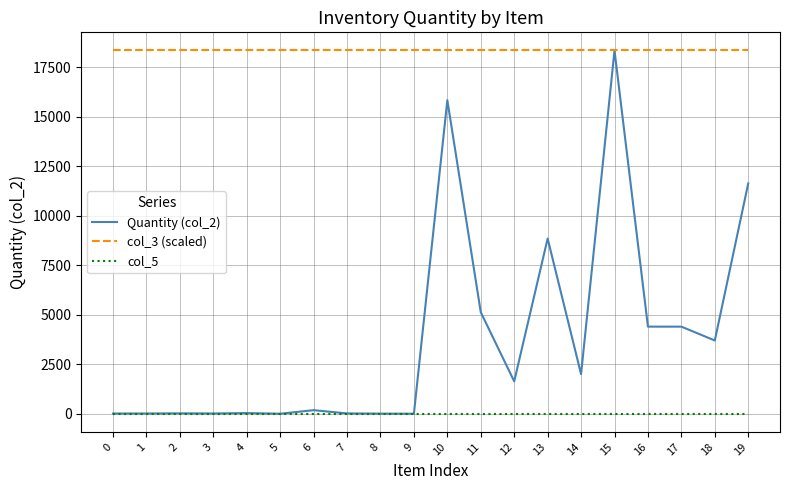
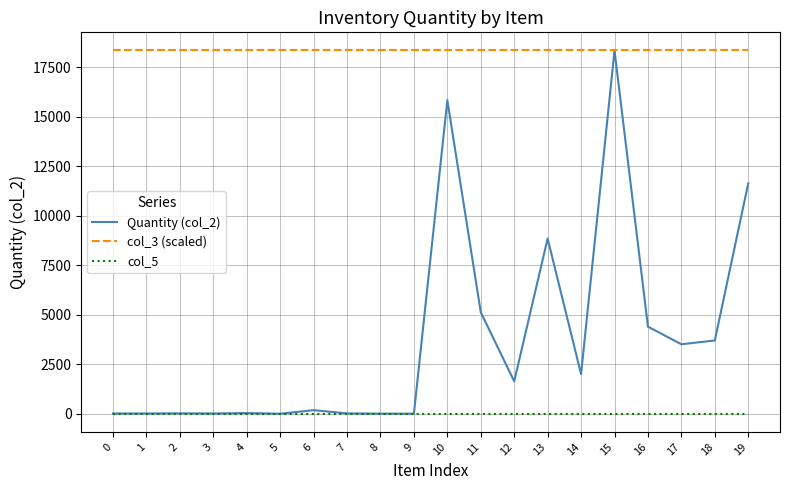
  {
    "Quantity (col_2)": {
      "6": 200,
      "10": 15800,
      "11": 5100,
      "12": 1600,
      "13": 8900,
      "14": 2000,
      "16": 4400,
-     "17": 4400,
+     "17": 3500,
      "18": 3700,
      "19": 11600
    },
    "col_3 (scaled)": {
      "0": 18400,
      "1": 18400,
      "2": 18400,
      "3": 18400,
      "4": 18400,
      "5": 18400,
      "6": 18400,
      "7": 18400,
      "8": 18400,
      "9": 18400,
      "10": 18400,
      "11": 18400,
      "12": 18400,
      "13": 18400,
      "14": 18400,
      "16": 18400,
      "17": 18400,
      "18": 18400,
      "19": 18400
    },
    "col_5": {
      "6": 0,
      "10": 0,
      "11": 0,
      "12": 0,
      "13": 0,
      "14": 0,
      "15": 0,
      "16": 0,
      "17": 0,
      "18": 0,
      "19": 0
    }
  }
